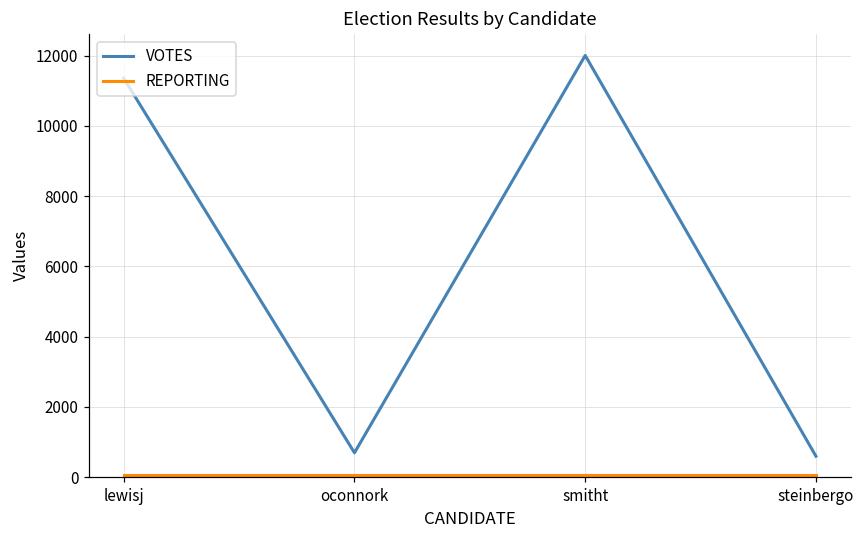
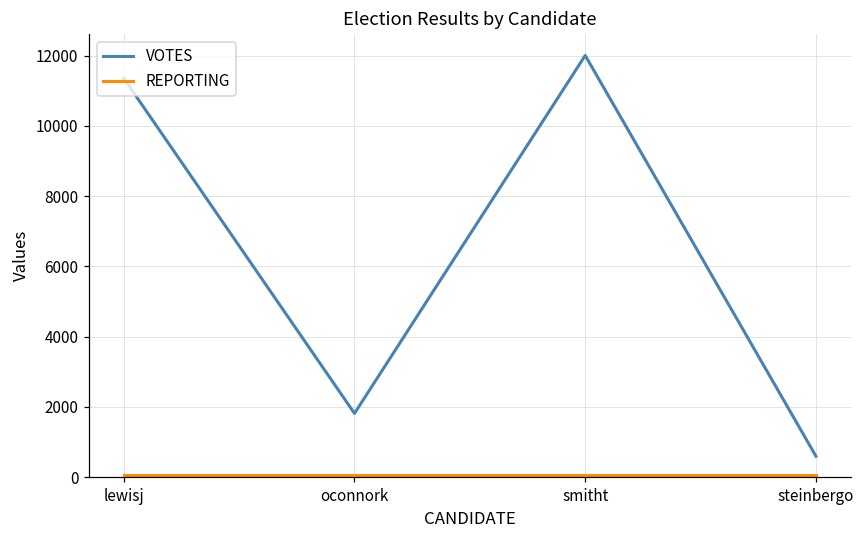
  {
    "VOTES": {
-     "oconnork": 700,
+     "oconnork": 1800,
      "smitht": 12000,
      "steinbergo": 600
    },
    "REPORTING": {
      "lewisj": 0,
      "oconnork": 0,
      "smitht": 0,
      "steinbergo": 0
    }
  }
